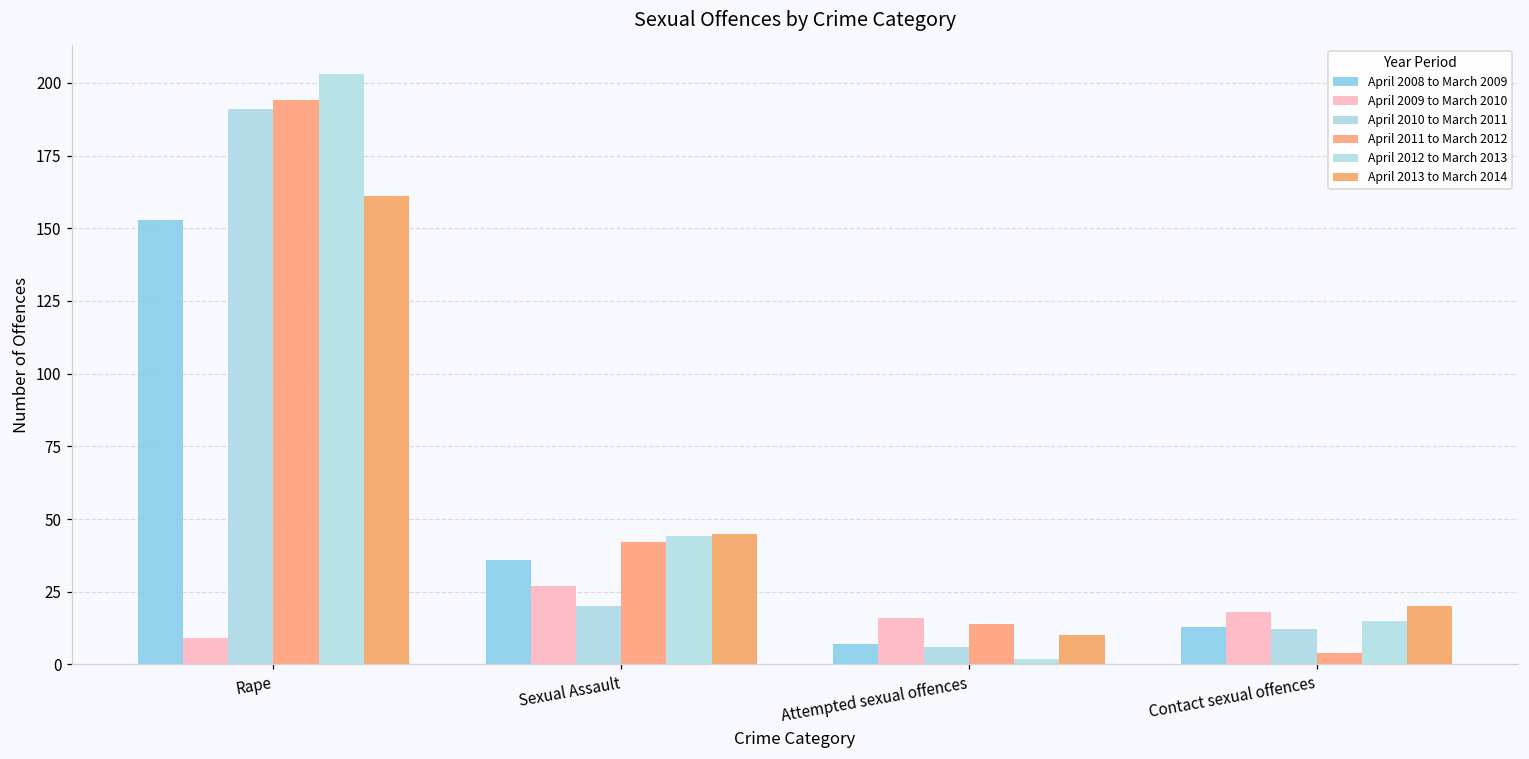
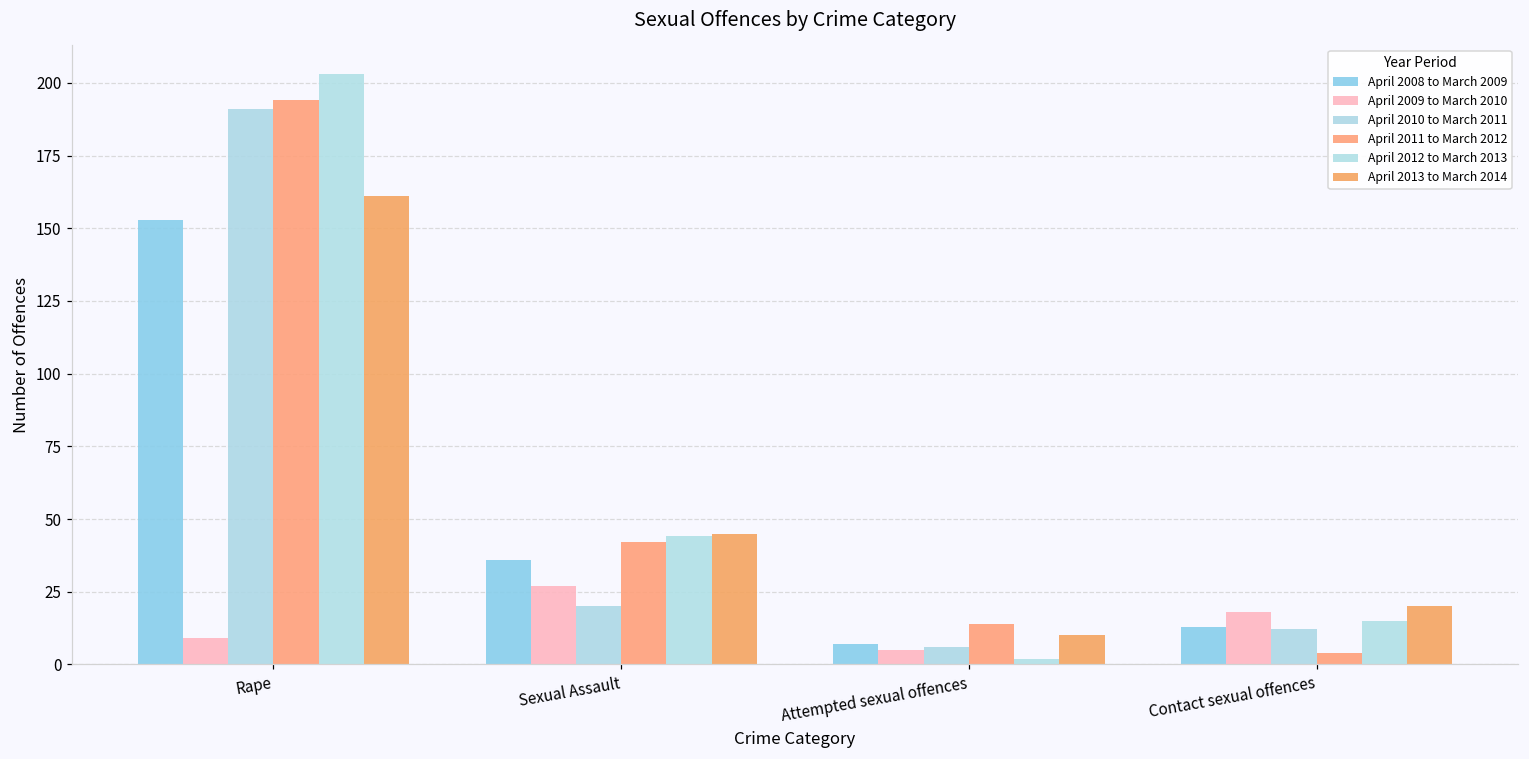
  {
    "April 2009 to March 2010": {
      "Rape": 9,
      "Sexual Assault": 27,
-     "Attempted sexual offences": 16,
+     "Attempted sexual offences": 5,
      "Contact sexual offences": 18
    }
  }
